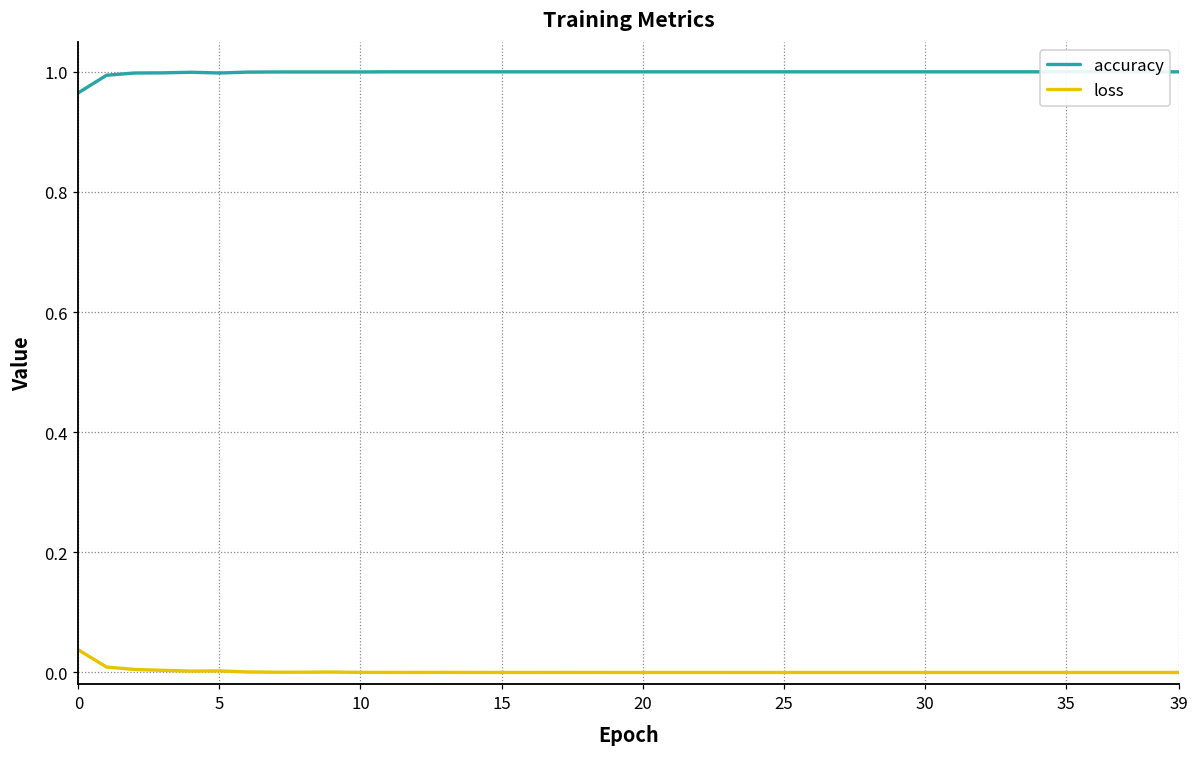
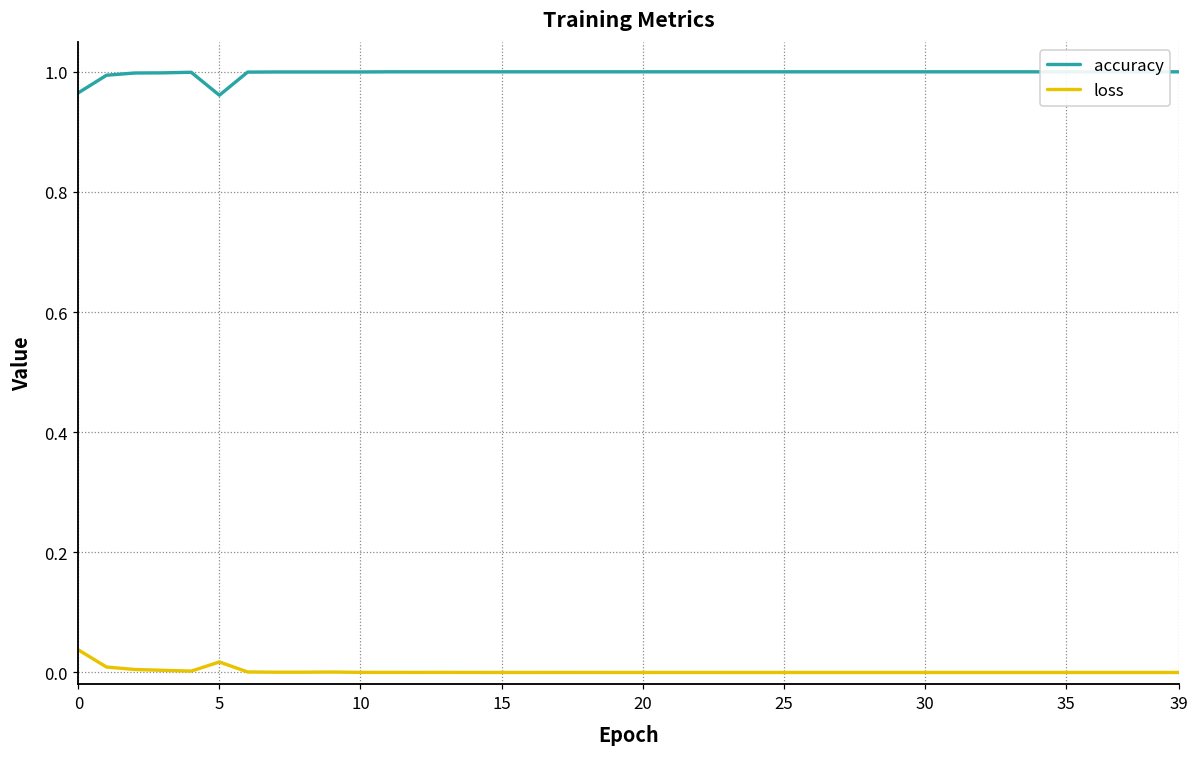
  {
    "accuracy": {
      "0": 0.97,
-     "5": 1.00,
+     "5": 0.96,
      "10": 1.00,
      "15": 1.00,
      "20": 1.00,
      "25": 1.00,
      "30": 1.00,
      "39": 1.00
    },
    "loss": {
      "0": 0.04,
-     "5": 0.00,
+     "5": 0.02,
      "10": 0.00,
      "15": 0.00,
      "20": 0.00,
      "25": 0.00,
      "30": 0.00,
      "35": 0.00,
      "39": 0.00
    }
  }
